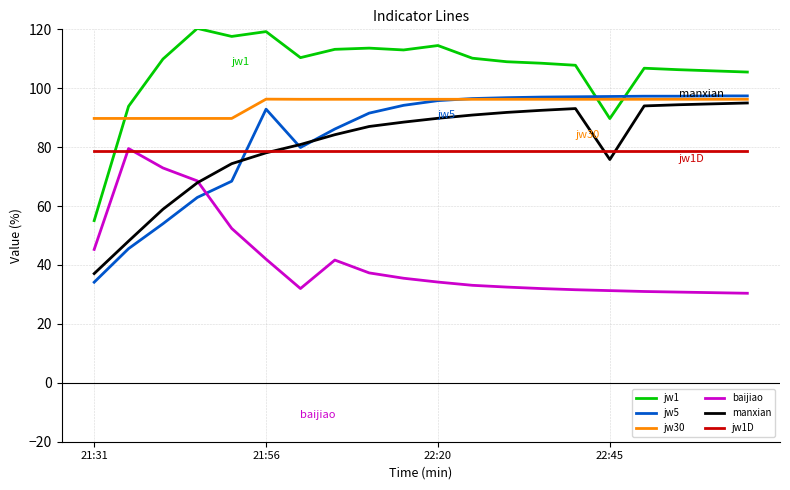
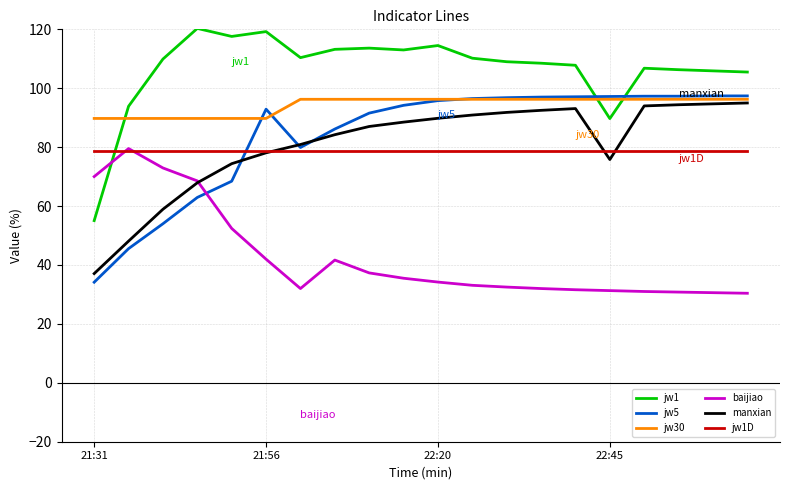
  {
    "jw1": {
      "21:31": 55,
      "21:56": 119,
      "22:20": 115,
      "22:45": 90
    },
    "jw5": {
      "21:31": 34,
      "21:56": 93,
      "22:45": 97
    },
    "jw30": {
      "21:31": 90,
-     "21:56": 96,
+     "21:56": 90,
      "22:45": 96
    },
    "baijiao": {
-     "21:31": 45,
+     "21:31": 70,
      "21:56": 42,
      "22:20": 34,
      "22:45": 31
    },
    "manxian": {
      "21:31": 37,
      "22:20": 90,
      "22:45": 76
    },
    "jw1D": {
      "21:31": 79,
      "22:20": 79,
      "22:45": 79
    }
  }
